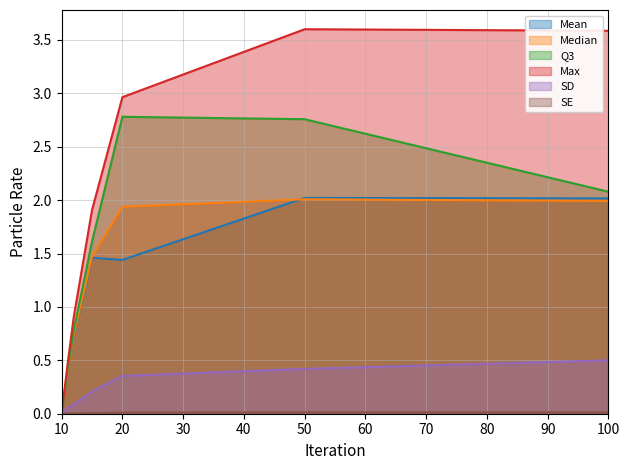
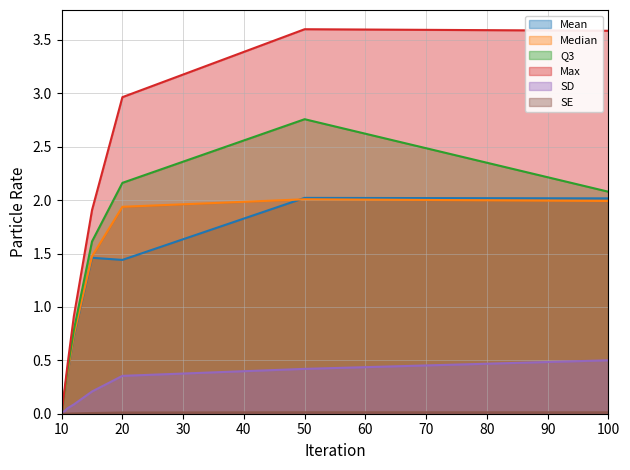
  {
    "Mean": {
      "20": 1.44,
      "100": 2.02
    },
    "Q3": {
-     "20": 2.78,
+     "20": 2.16,
      "50": 2.76,
      "100": 2.08
    },
    "SD": {
      "20": 0.35,
      "50": 0.42,
      "100": 0.50
    }
  }
